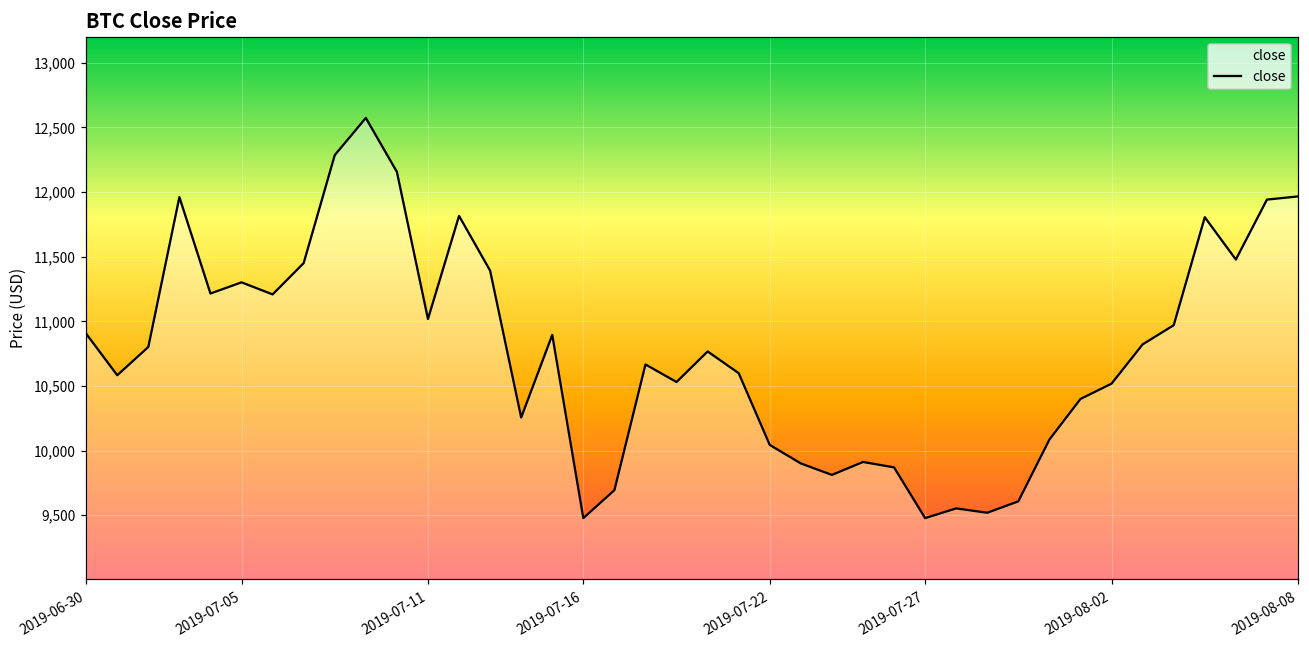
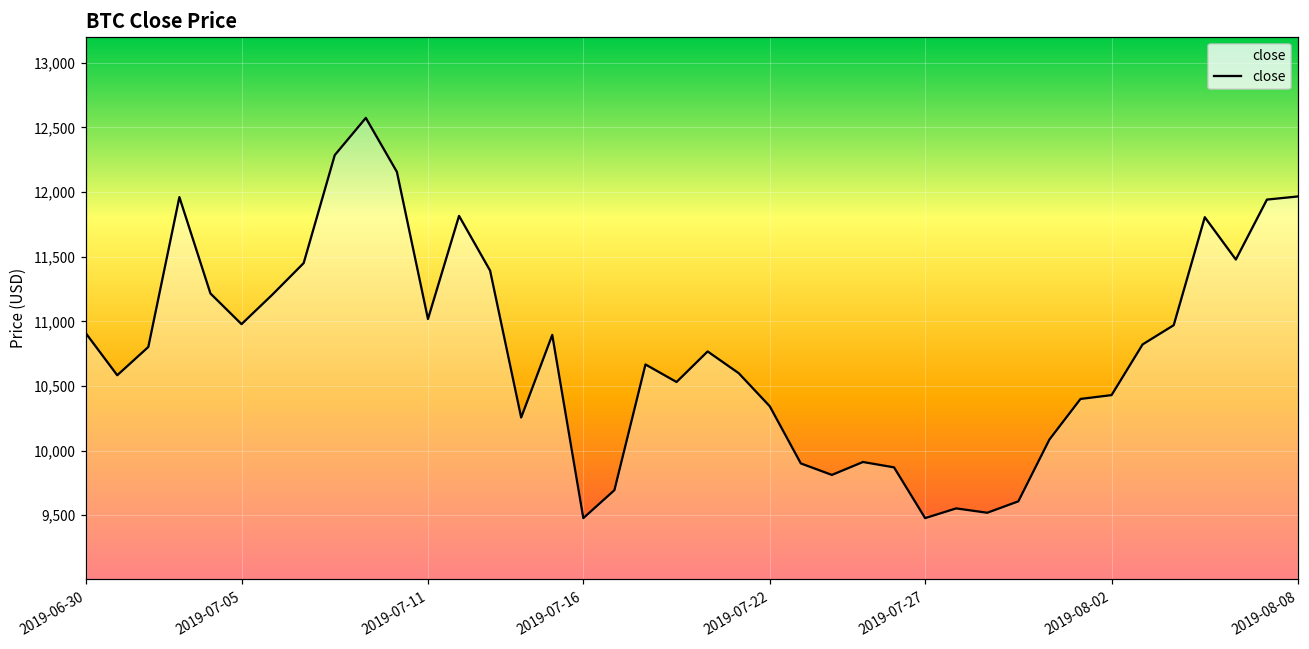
  {
    "2019-06-30": "10,900",
-   "2019-07-05": "11,300",
+   "2019-07-05": "10,980",
    "2019-07-11": "11,020",
    "2019-07-16": "9,480",
-   "2019-07-22": "10,040",
+   "2019-07-22": "10,340",
    "2019-07-27": "9,480",
-   "2019-08-02": "10,520",
+   "2019-08-02": "10,430",
    "2019-08-08": "11,970"
  }
